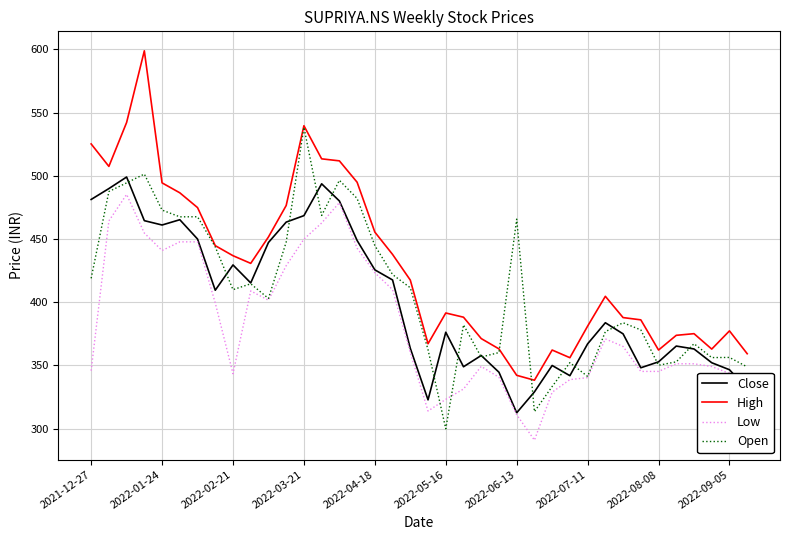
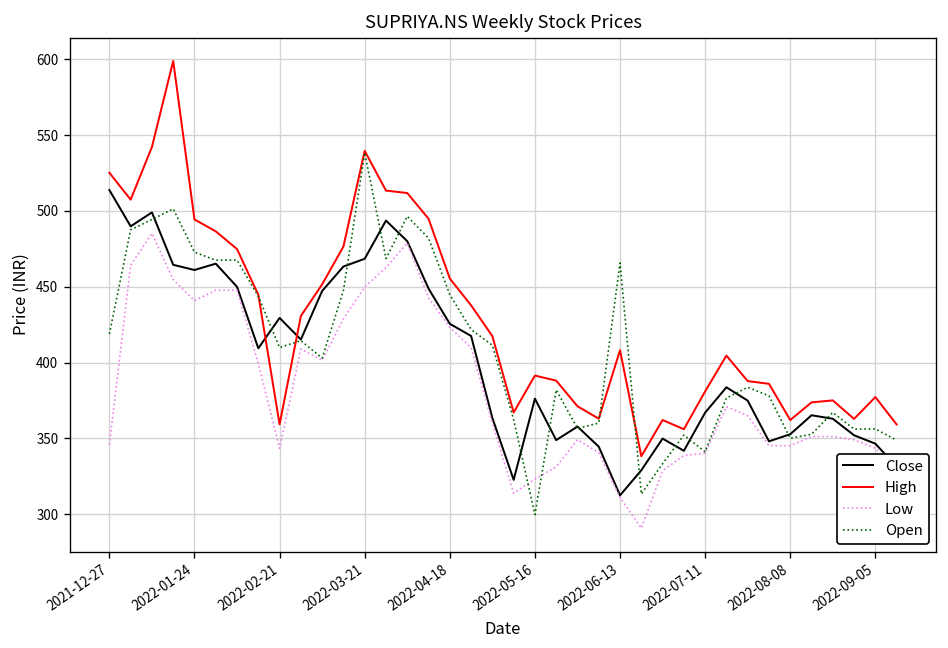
  {
    "Close": {
-     "2021-12-27": 481,
+     "2021-12-27": 514,
      "2022-01-24": 461,
      "2022-02-21": 429,
      "2022-03-21": 468,
      "2022-04-18": 426,
      "2022-05-16": 376,
      "2022-07-11": 367,
      "2022-08-08": 353,
      "2022-09-05": 347
    },
    "High": {
      "2021-12-27": 525,
      "2022-01-24": 494,
-     "2022-02-21": 437,
+     "2022-02-21": 359,
      "2022-04-18": 455,
      "2022-05-16": 391,
-     "2022-06-13": 342,
+     "2022-06-13": 408,
      "2022-07-11": 381,
      "2022-08-08": 362,
      "2022-09-05": 377
    },
    "Low": {
      "2021-12-27": 346,
      "2022-01-24": 441,
      "2022-02-21": 343,
      "2022-03-21": 450,
      "2022-04-18": 423,
      "2022-05-16": 323,
      "2022-08-08": 345
    },
    "Open": {
      "2021-12-27": 419,
      "2022-01-24": 473,
      "2022-02-21": 410,
      "2022-04-18": 445,
      "2022-05-16": 300,
      "2022-06-13": 466,
      "2022-08-08": 350,
      "2022-09-05": 356
    }
  }
